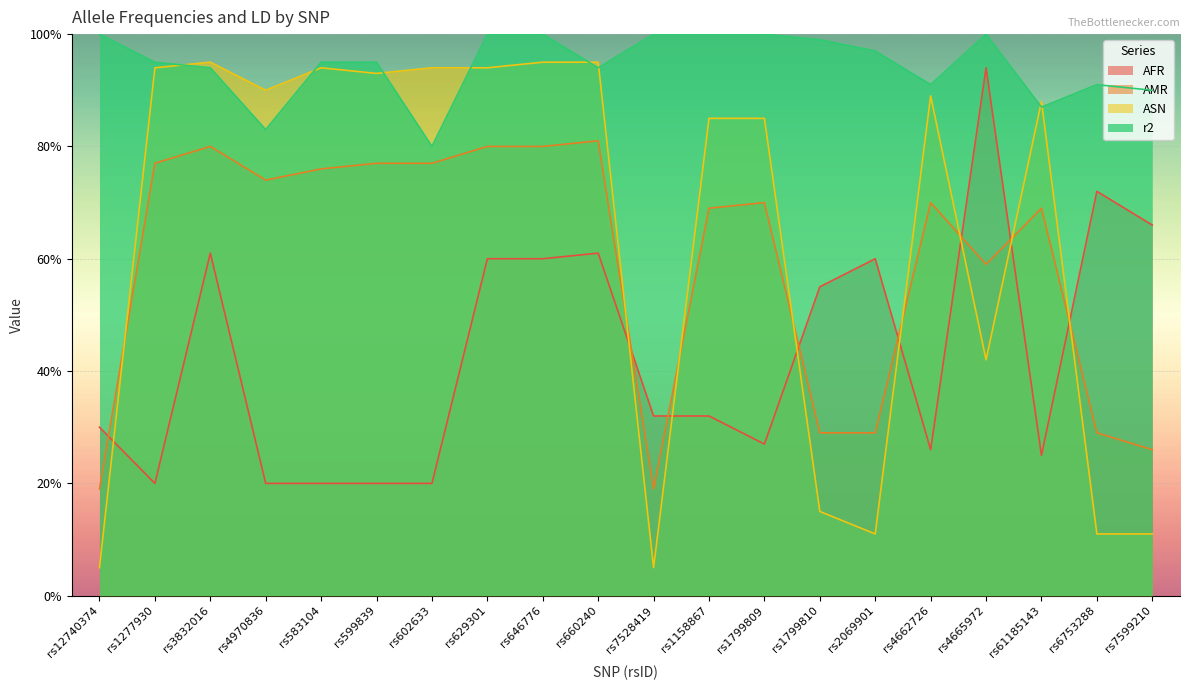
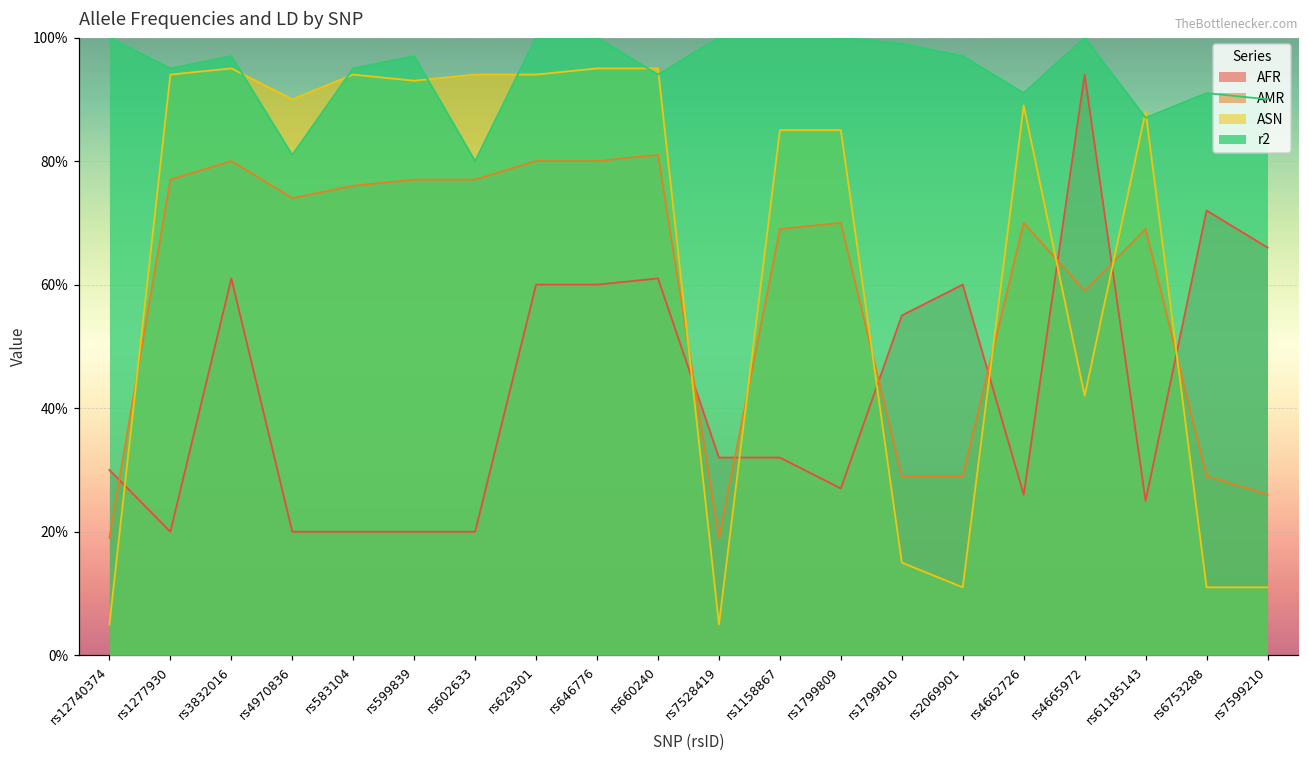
  {
    "ASN": {
      "rs12740374": "5%",
      "rs1277930": "94%",
      "rs3832016": "95%",
      "rs4970836": "90%",
      "rs583104": "94%",
      "rs599839": "93%",
      "rs602633": "94%",
      "rs629301": "94%",
      "rs646776": "95%",
      "rs660240": "95%",
      "rs7528419": "5%",
      "rs1158867": "85%",
      "rs1799809": "85%",
      "rs1799810": "15%",
      "rs2069901": "11%",
      "rs4662726": "89%",
      "rs4665972": "42%",
      "rs61185143": "88%",
      "rs6753288": "11%",
      "rs7599210": "11%"
    },
    "r2": {
      "rs12740374": "100%",
      "rs1277930": "95%",
-     "rs3832016": "94%",
-     "rs4970836": "83%",
+     "rs3832016": "97%",
+     "rs4970836": "81%",
      "rs583104": "95%",
-     "rs599839": "95%",
+     "rs599839": "97%",
      "rs602633": "80%",
      "rs629301": "100%",
      "rs646776": "100%",
      "rs660240": "94%",
      "rs7528419": "100%",
      "rs1158867": "100%",
      "rs1799809": "100%",
      "rs1799810": "99%",
      "rs2069901": "97%",
      "rs4662726": "91%",
      "rs4665972": "100%",
      "rs61185143": "87%",
      "rs6753288": "91%"
    }
  }
